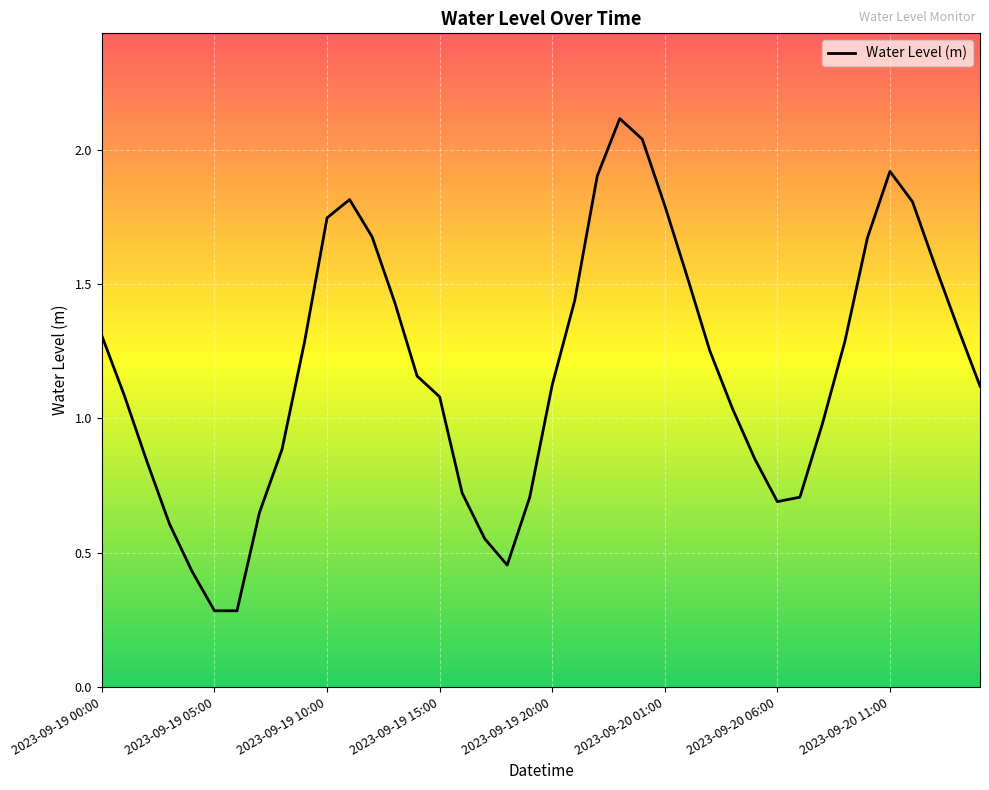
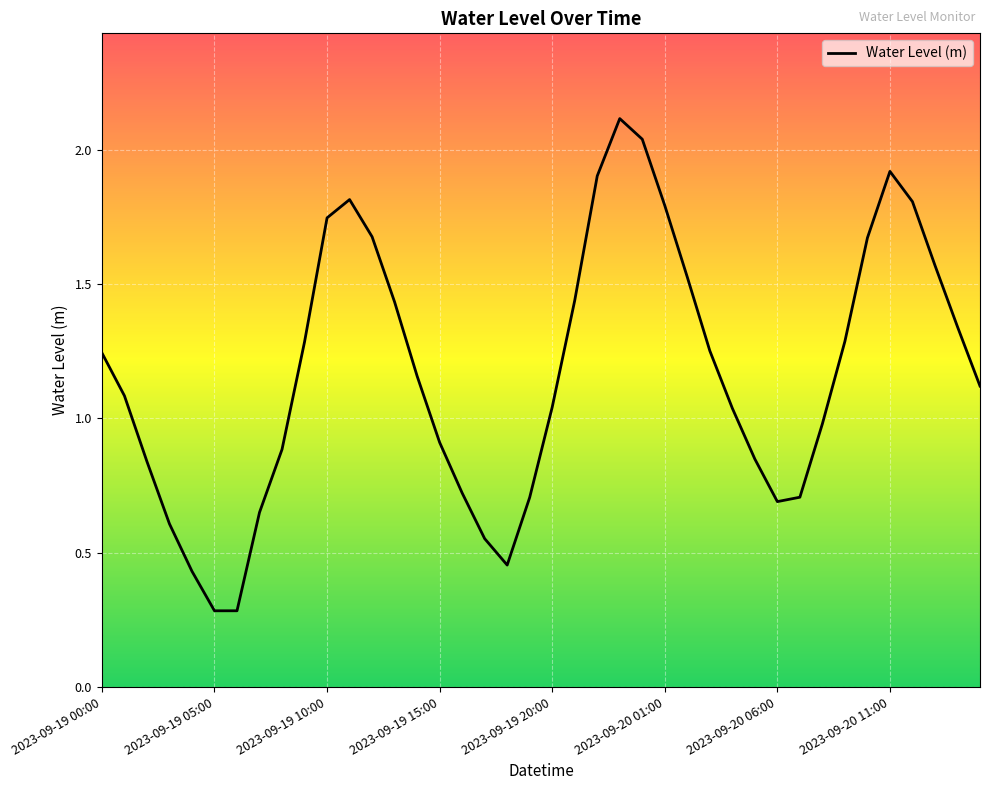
  {
-   "2023-09-19 00:00": 1.31,
+   "2023-09-19 00:00": 1.24,
    "2023-09-19 05:00": 0.28,
    "2023-09-19 10:00": 1.75,
-   "2023-09-19 15:00": 1.08,
-   "2023-09-19 20:00": 1.12,
+   "2023-09-19 15:00": 0.91,
+   "2023-09-19 20:00": 1.04,
    "2023-09-20 01:00": 1.79,
    "2023-09-20 06:00": 0.69,
    "2023-09-20 11:00": 1.92
  }
